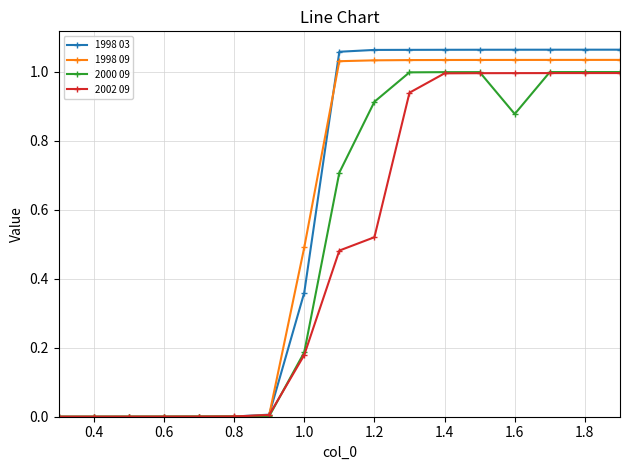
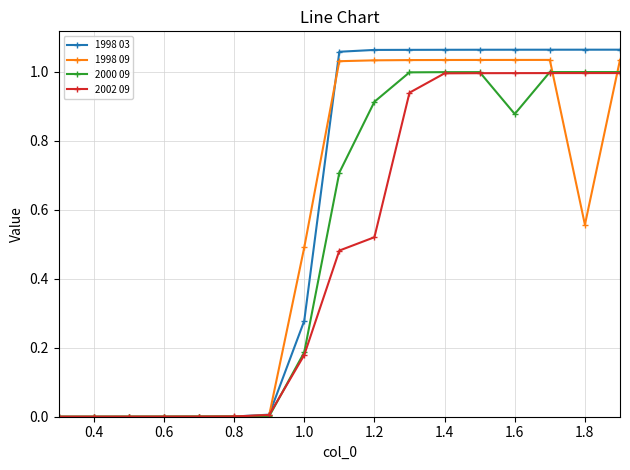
  {
    "1998 03": {
-     "1.0": 0.36,
+     "1.0": 0.28,
      "1.2": 1.06,
      "1.4": 1.06,
      "1.6": 1.06,
      "1.8": 1.06
    },
    "1998 09": {
      "1.0": 0.49,
      "1.2": 1.03,
      "1.4": 1.03,
      "1.6": 1.03,
-     "1.8": 1.03
+     "1.8": 0.56
    },
    "2000 09": {
      "1.0": 0.19,
      "1.2": 0.91,
      "1.6": 0.88
    },
    "2002 09": {
      "1.0": 0.18,
      "1.2": 0.52,
      "1.6": 1.00
    }
  }
